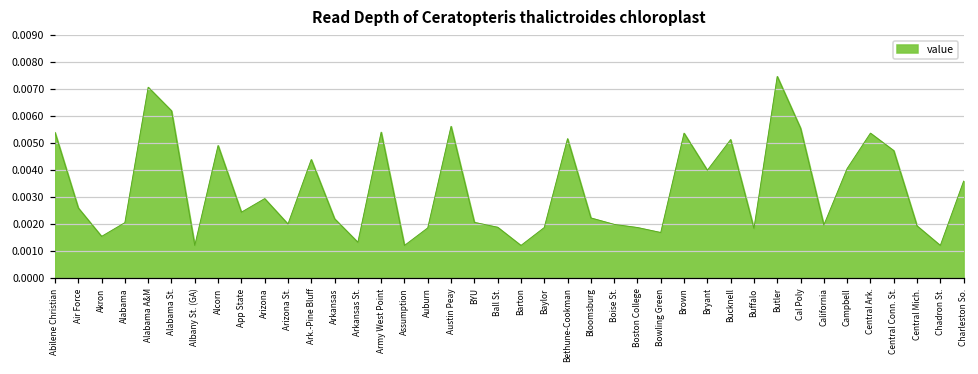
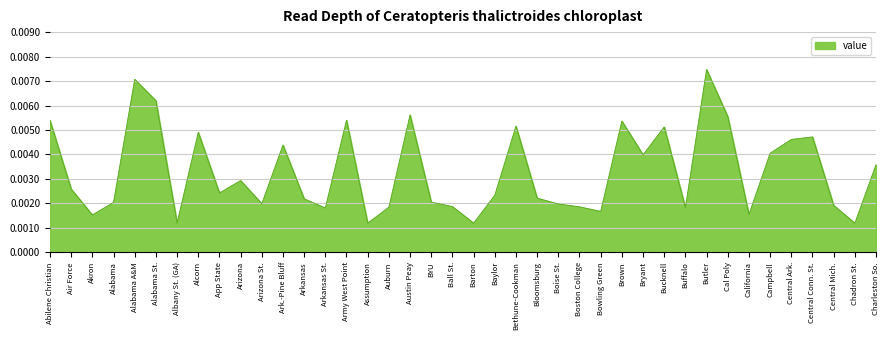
  {
    "Abilene Christian": 0.0054,
    "Air Force": 0.0026,
    "Akron": 0.0015,
    "Alabama": 0.0020,
    "Alabama A&M": 0.0071,
    "Alabama St.": 0.0062,
    "Albany St. (GA)": 0.0012,
    "Alcorn": 0.0049,
    "App State": 0.0024,
    "Arizona": 0.0029,
    "Arizona St.": 0.0020,
    "Ark.-Pine Bluff": 0.0044,
    "Arkansas": 0.0022,
-   "Arkansas St.": 0.0013,
+   "Arkansas St.": 0.0018,
    "Army West Point": 0.0054,
    "Assumption": 0.0012,
    "Auburn": 0.0018,
    "Austin Peay": 0.0056,
    "BYU": 0.0021,
    "Ball St.": 0.0019,
    "Barton": 0.0012,
-   "Baylor": 0.0019,
+   "Baylor": 0.0023,
    "Bethune-Cookman": 0.0052,
    "Bloomsburg": 0.0022,
    "Boise St.": 0.0020,
    "Boston College": 0.0019,
    "Bowling Green": 0.0017,
    "Brown": 0.0054,
    "Bryant": 0.0040,
    "Bucknell": 0.0051,
    "Buffalo": 0.0018,
    "Butler": 0.0075,
    "Cal Poly": 0.0056,
-   "California": 0.0020,
+   "California": 0.0015,
    "Campbell": 0.0041,
-   "Central Ark.": 0.0054,
+   "Central Ark.": 0.0046,
    "Central Conn. St.": 0.0047,
    "Central Mich.": 0.0019,
    "Chadron St.": 0.0012,
    "Charleston So.": 0.0036
  }
